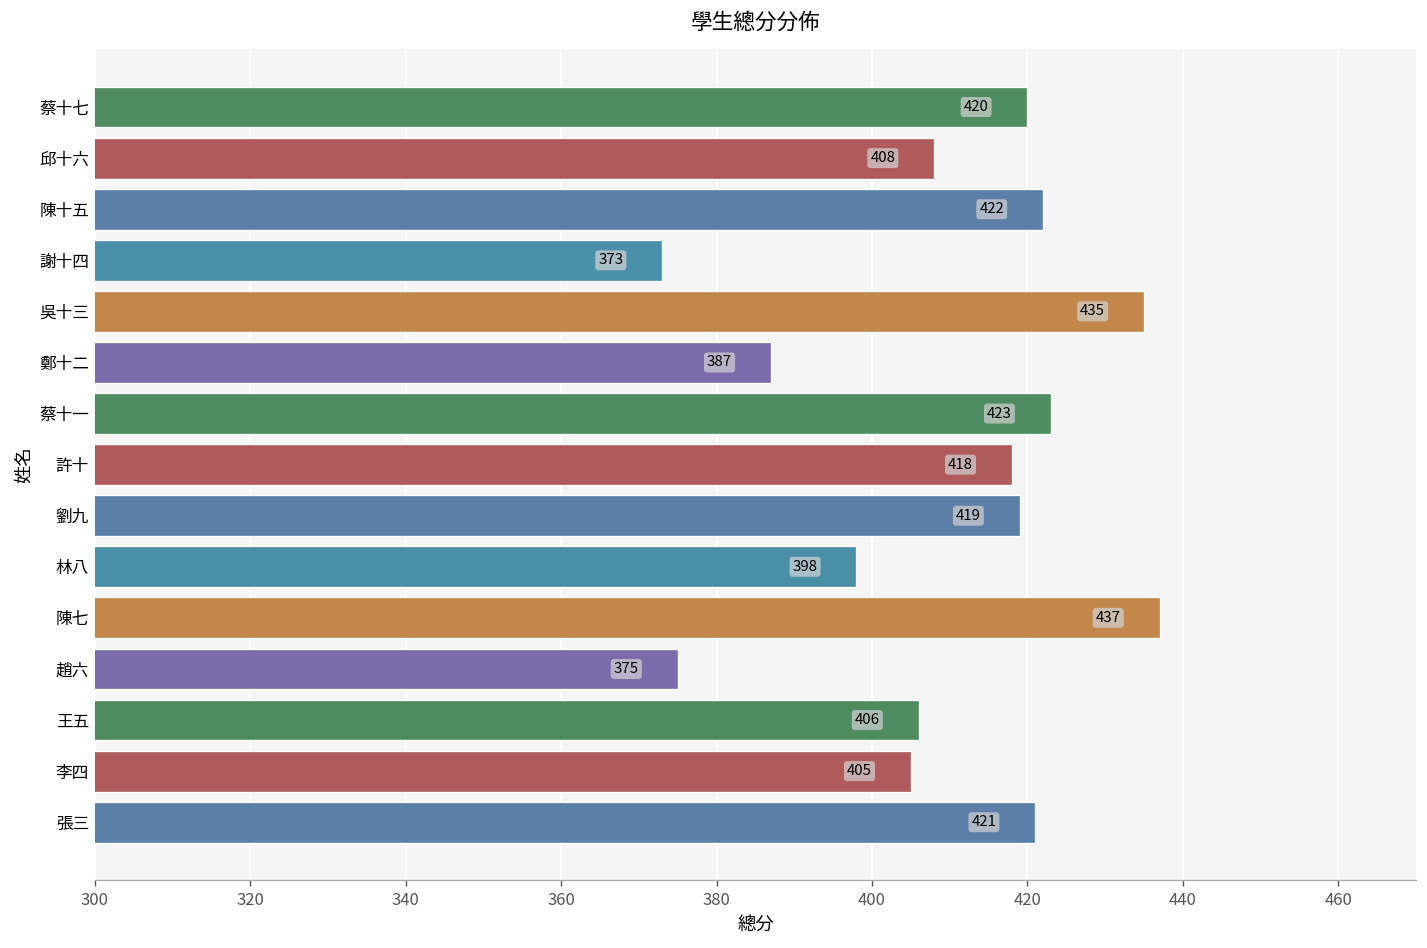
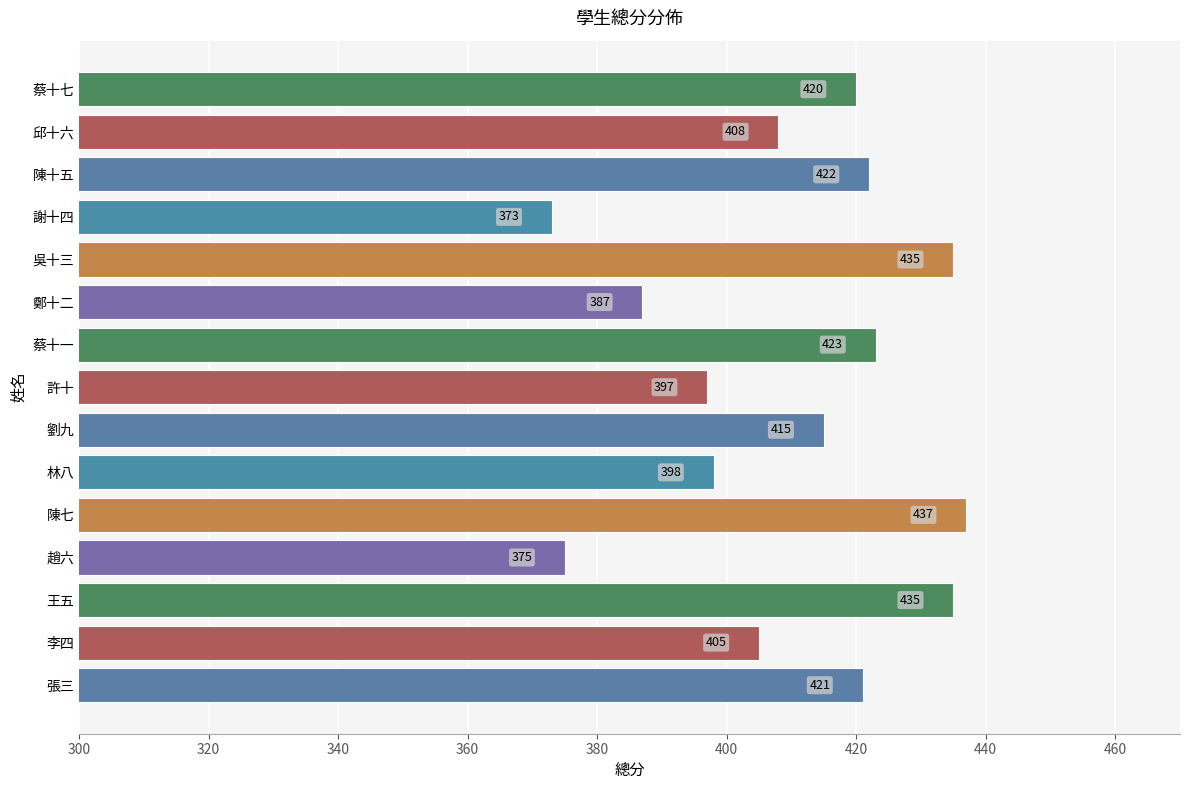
  {
-   "許十": 418,
-   "劉九": 419,
-   "王五": 406
+   "許十": 397,
+   "劉九": 415,
+   "王五": 435
  }
